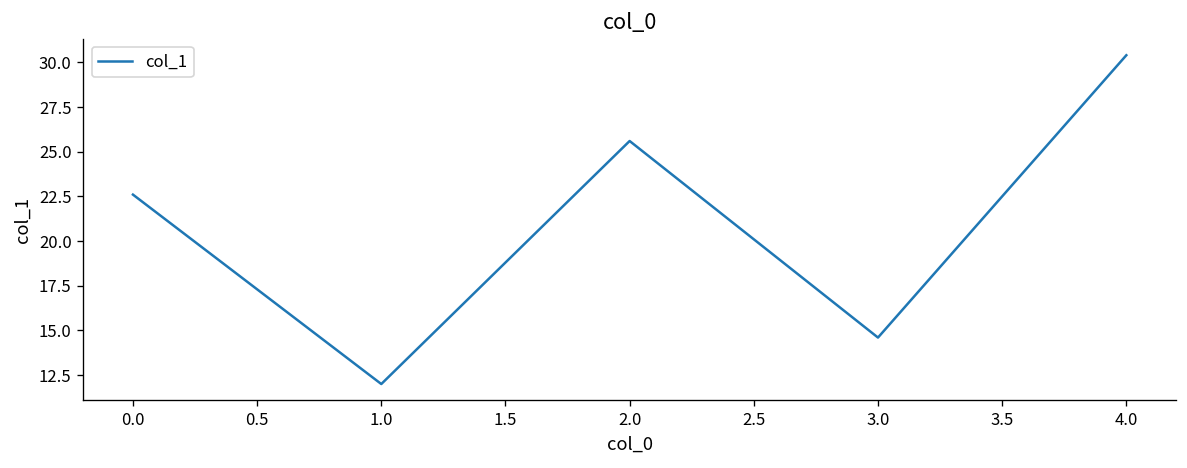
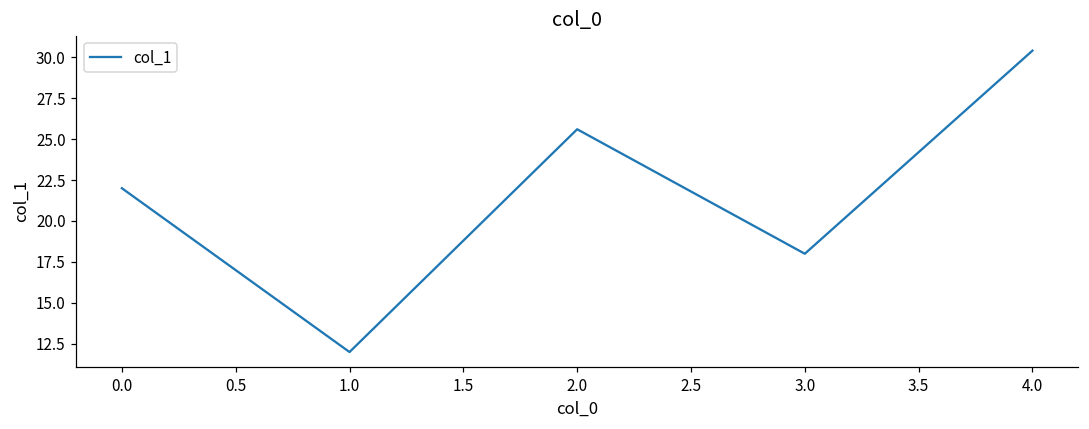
  {
-   "0.0": 22.6,
+   "0.0": 22.0,
    "1.0": 12.0,
    "2.0": 25.6,
-   "3.0": 14.6,
+   "3.0": 18.0,
    "4.0": 30.4
  }
